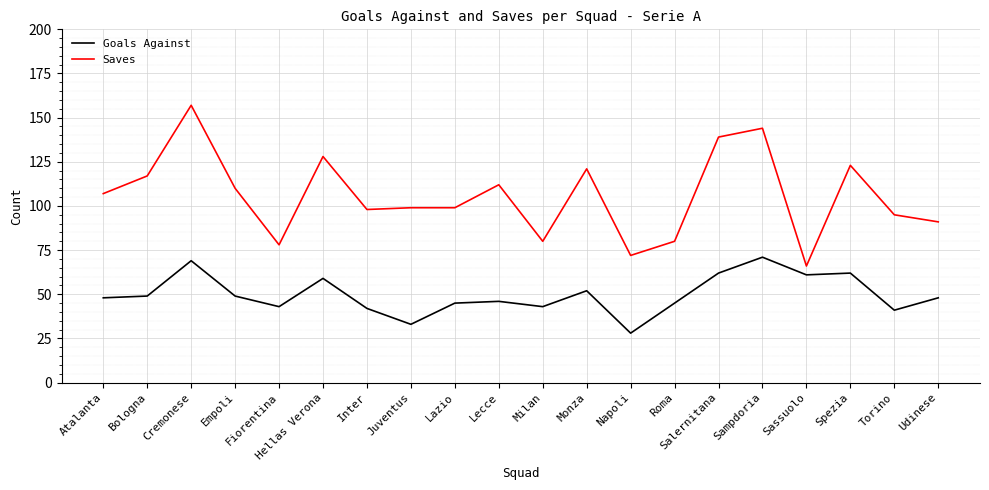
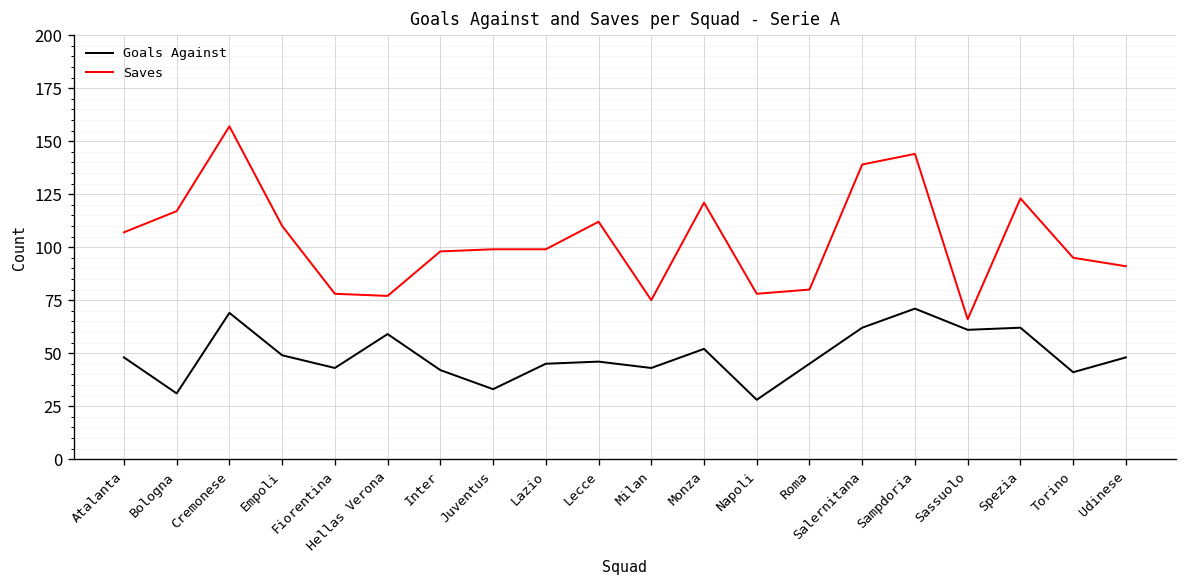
  {
    "Goals Against": {
      "Atalanta": 48,
-     "Bologna": 49,
+     "Bologna": 31,
      "Cremonese": 69,
      "Empoli": 49,
      "Fiorentina": 43,
      "Hellas Verona": 59,
      "Inter": 42,
      "Juventus": 33,
      "Lazio": 45,
      "Lecce": 46,
      "Milan": 43,
      "Monza": 52,
      "Napoli": 28,
      "Roma": 45,
      "Salernitana": 62,
      "Sampdoria": 71,
      "Sassuolo": 61,
      "Spezia": 62,
      "Torino": 41,
      "Udinese": 48
    },
    "Saves": {
      "Atalanta": 107,
      "Bologna": 117,
      "Cremonese": 157,
      "Empoli": 110,
      "Fiorentina": 78,
-     "Hellas Verona": 128,
+     "Hellas Verona": 77,
      "Inter": 98,
      "Juventus": 99,
      "Lazio": 99,
      "Lecce": 112,
-     "Milan": 80,
+     "Milan": 75,
      "Monza": 121,
-     "Napoli": 72,
+     "Napoli": 78,
      "Roma": 80,
      "Salernitana": 139,
      "Sampdoria": 144,
      "Sassuolo": 66,
      "Spezia": 123,
      "Torino": 95,
      "Udinese": 91
    }
  }
